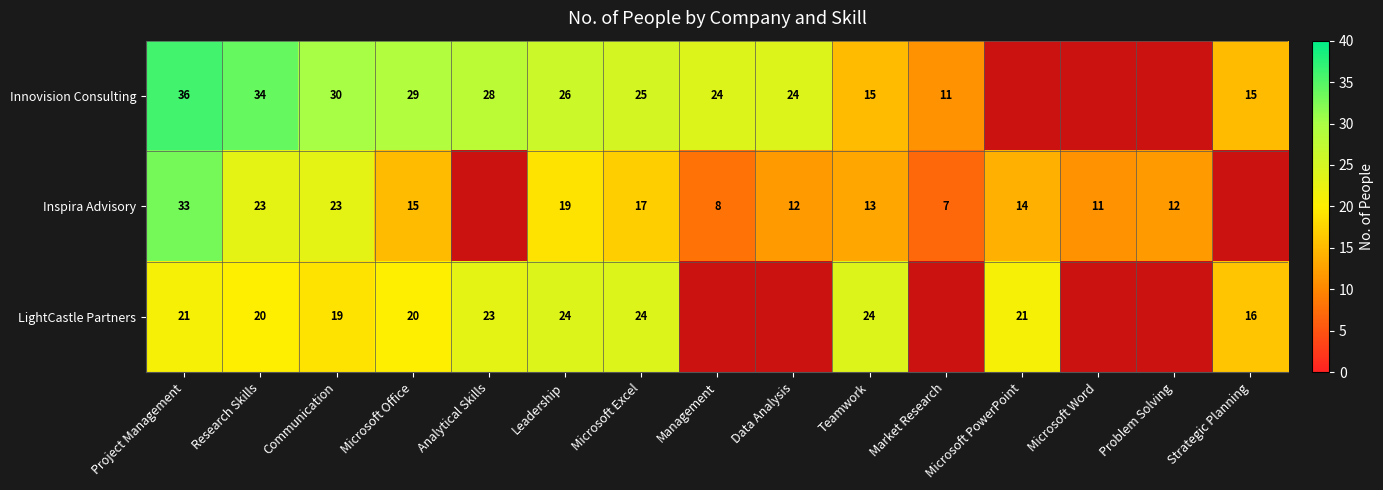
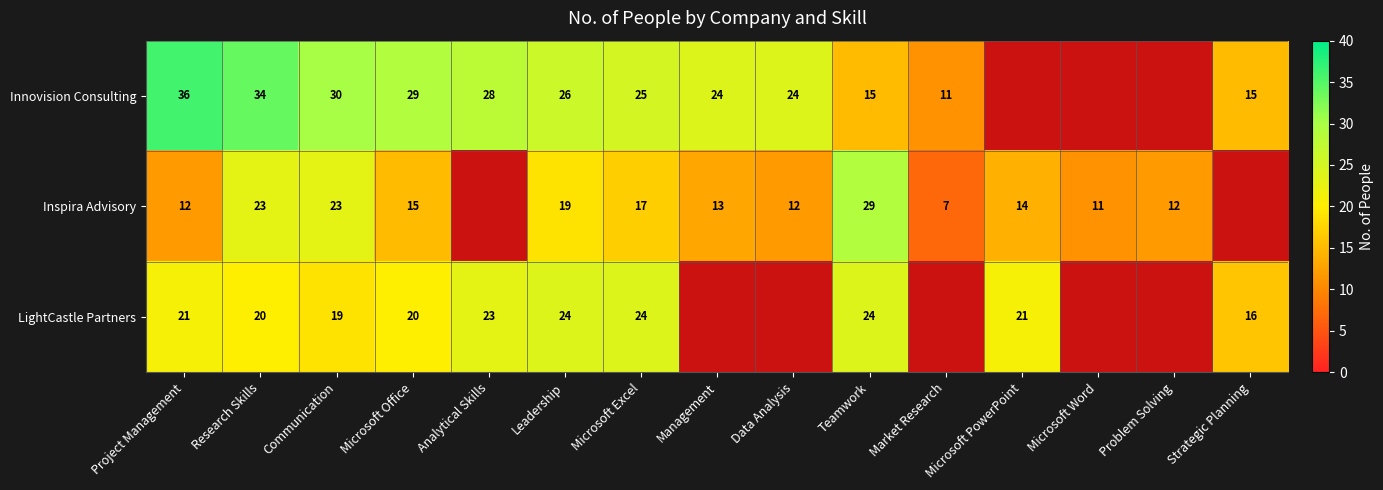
  {
    "Innovision Consulting": {
      "Project Management": 36,
      "Research Skills": 34,
      "Communication": 30,
      "Microsoft Office": 29,
      "Analytical Skills": 28,
      "Leadership": 26,
      "Microsoft Excel": 25,
      "Management": 24,
      "Data Analysis": 24,
      "Teamwork": 15,
      "Market Research": 11,
      "Strategic Planning": 15
    },
    "Inspira Advisory": {
-     "Project Management": 33,
+     "Project Management": 12,
      "Research Skills": 23,
      "Communication": 23,
      "Microsoft Office": 15,
      "Leadership": 19,
      "Microsoft Excel": 17,
-     "Management": 8,
+     "Management": 13,
      "Data Analysis": 12,
-     "Teamwork": 13,
+     "Teamwork": 29,
      "Market Research": 7,
      "Microsoft PowerPoint": 14,
      "Microsoft Word": 11,
      "Problem Solving": 12
    },
    "LightCastle Partners": {
      "Project Management": 21,
      "Research Skills": 20,
      "Communication": 19,
      "Microsoft Office": 20,
      "Analytical Skills": 23,
      "Leadership": 24,
      "Microsoft Excel": 24,
      "Teamwork": 24,
      "Microsoft PowerPoint": 21,
      "Strategic Planning": 16
    }
  }
